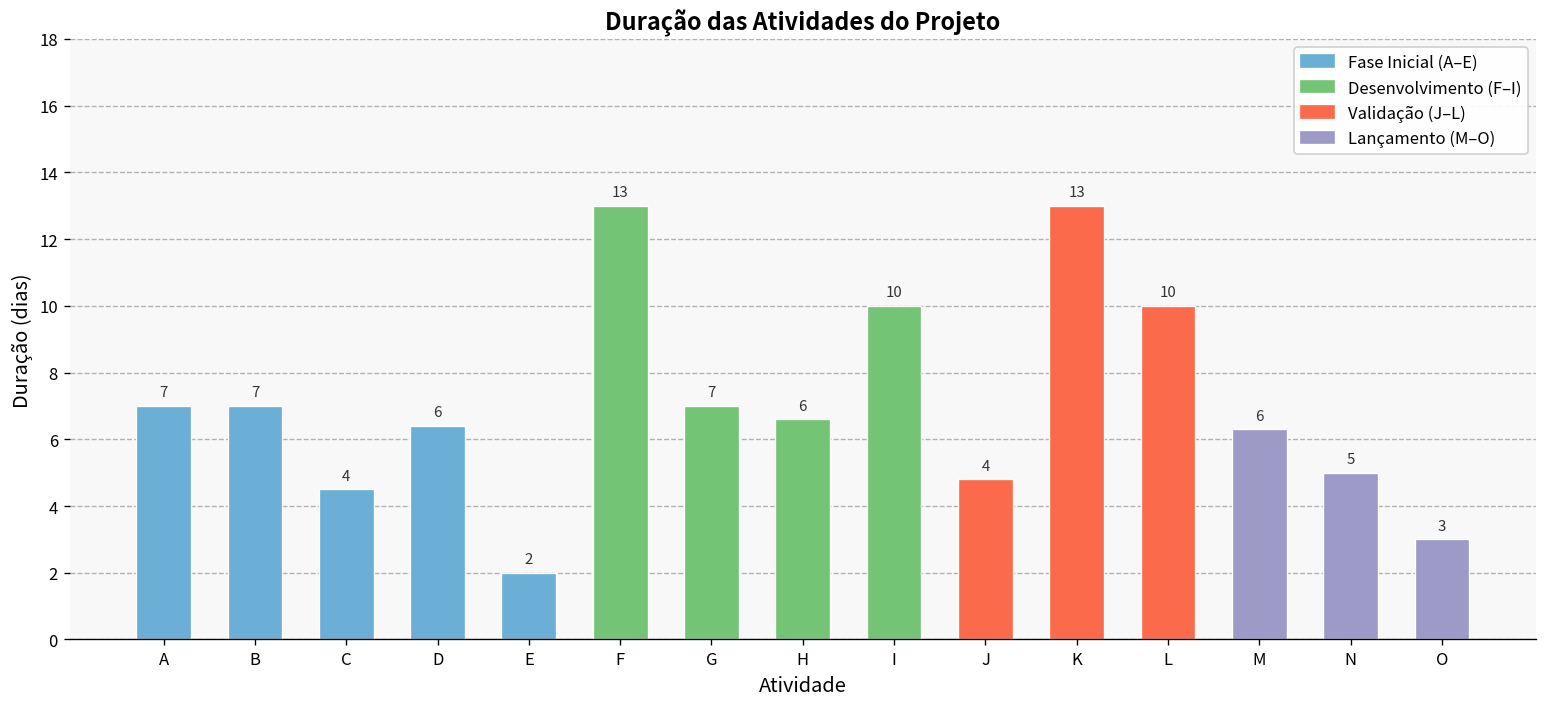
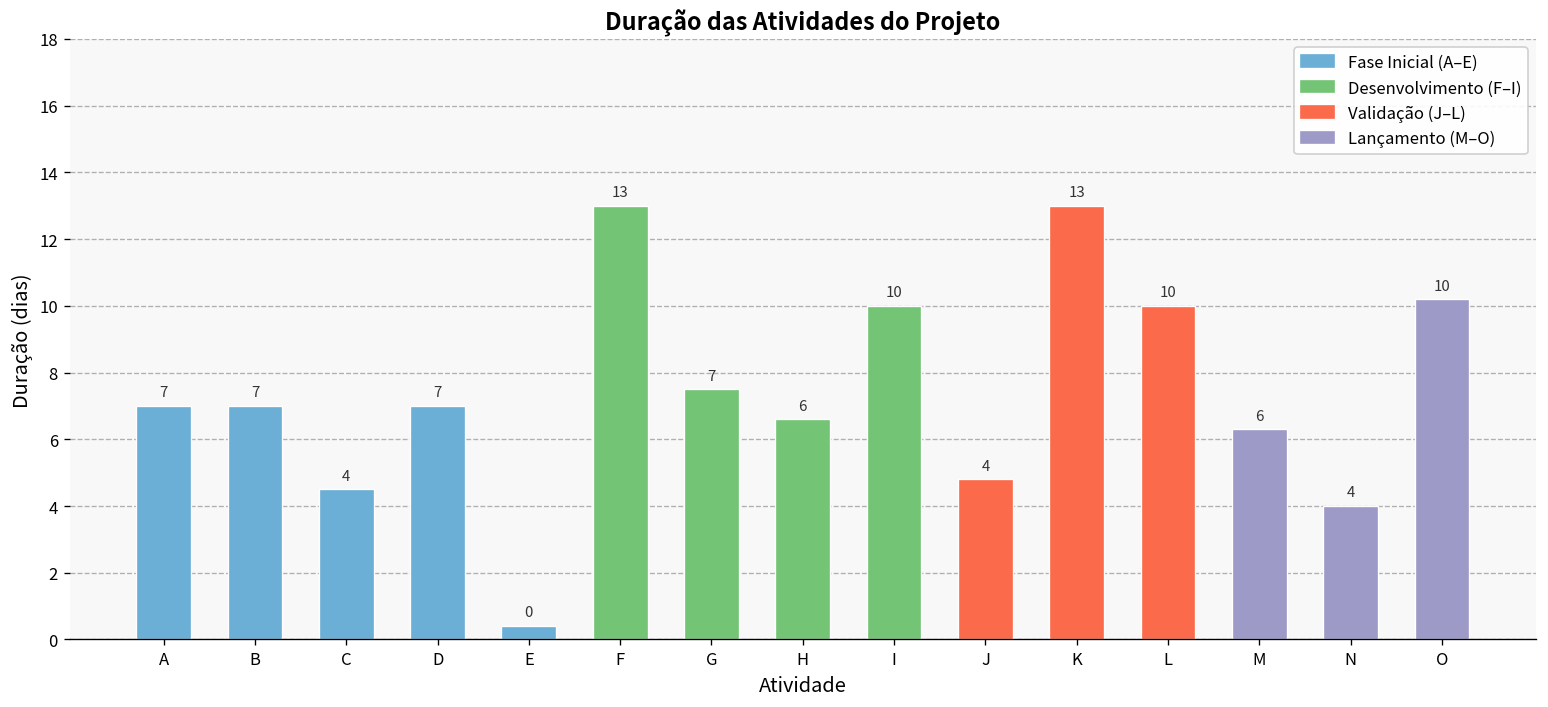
  {
    "A": 7,
    "B": 7,
    "C": 4,
-   "D": 6,
-   "E": 2,
+   "D": 7,
+   "E": 0,
    "F": 13,
-   "G": 7.0,
+   "G": 7.5,
    "I": 10,
    "K": 13,
    "L": 10,
    "M": 6,
-   "N": 5,
-   "O": 3
+   "N": 4,
+   "O": 10
  }
